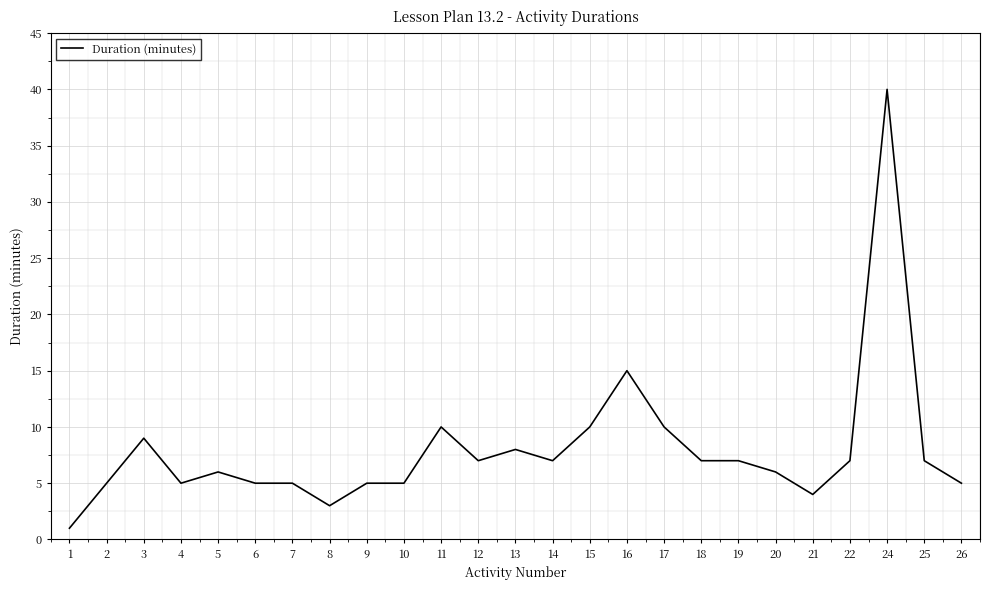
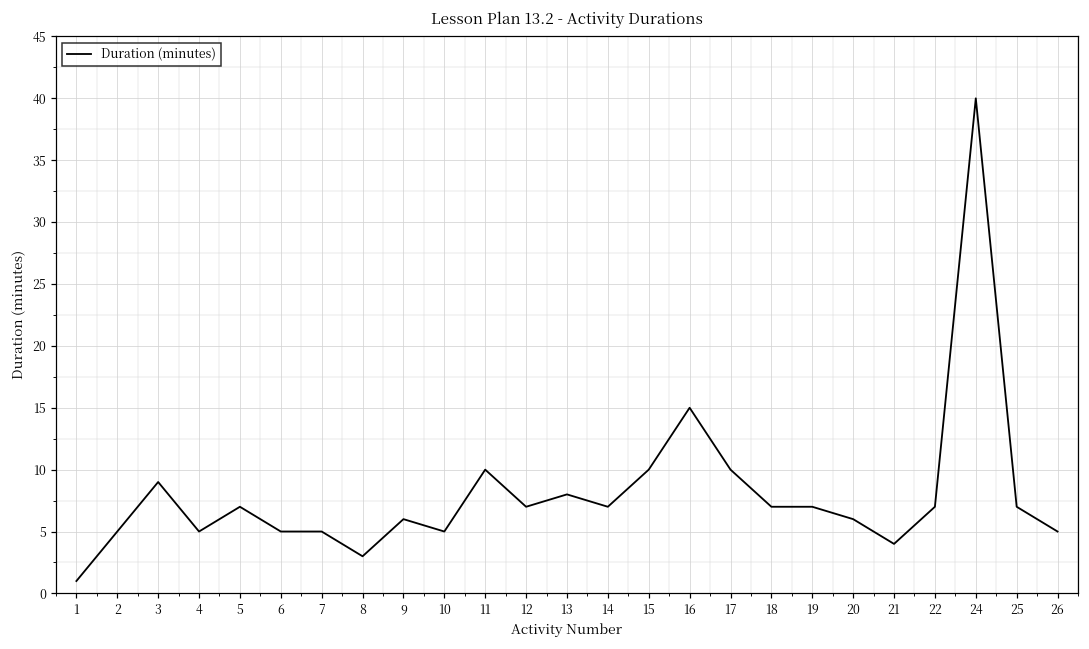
  {
    "1": 1,
    "2": 5,
    "3": 9,
    "4": 5,
-   "5": 6,
+   "5": 7,
    "6": 5,
    "7": 5,
    "8": 3,
-   "9": 5,
+   "9": 6,
    "10": 5,
    "11": 10,
    "12": 7,
    "13": 8,
    "14": 7,
    "15": 10,
    "16": 15,
    "17": 10,
    "18": 7,
    "19": 7,
    "20": 6,
    "21": 4,
    "22": 7,
    "24": 40,
    "25": 7,
    "26": 5
  }
